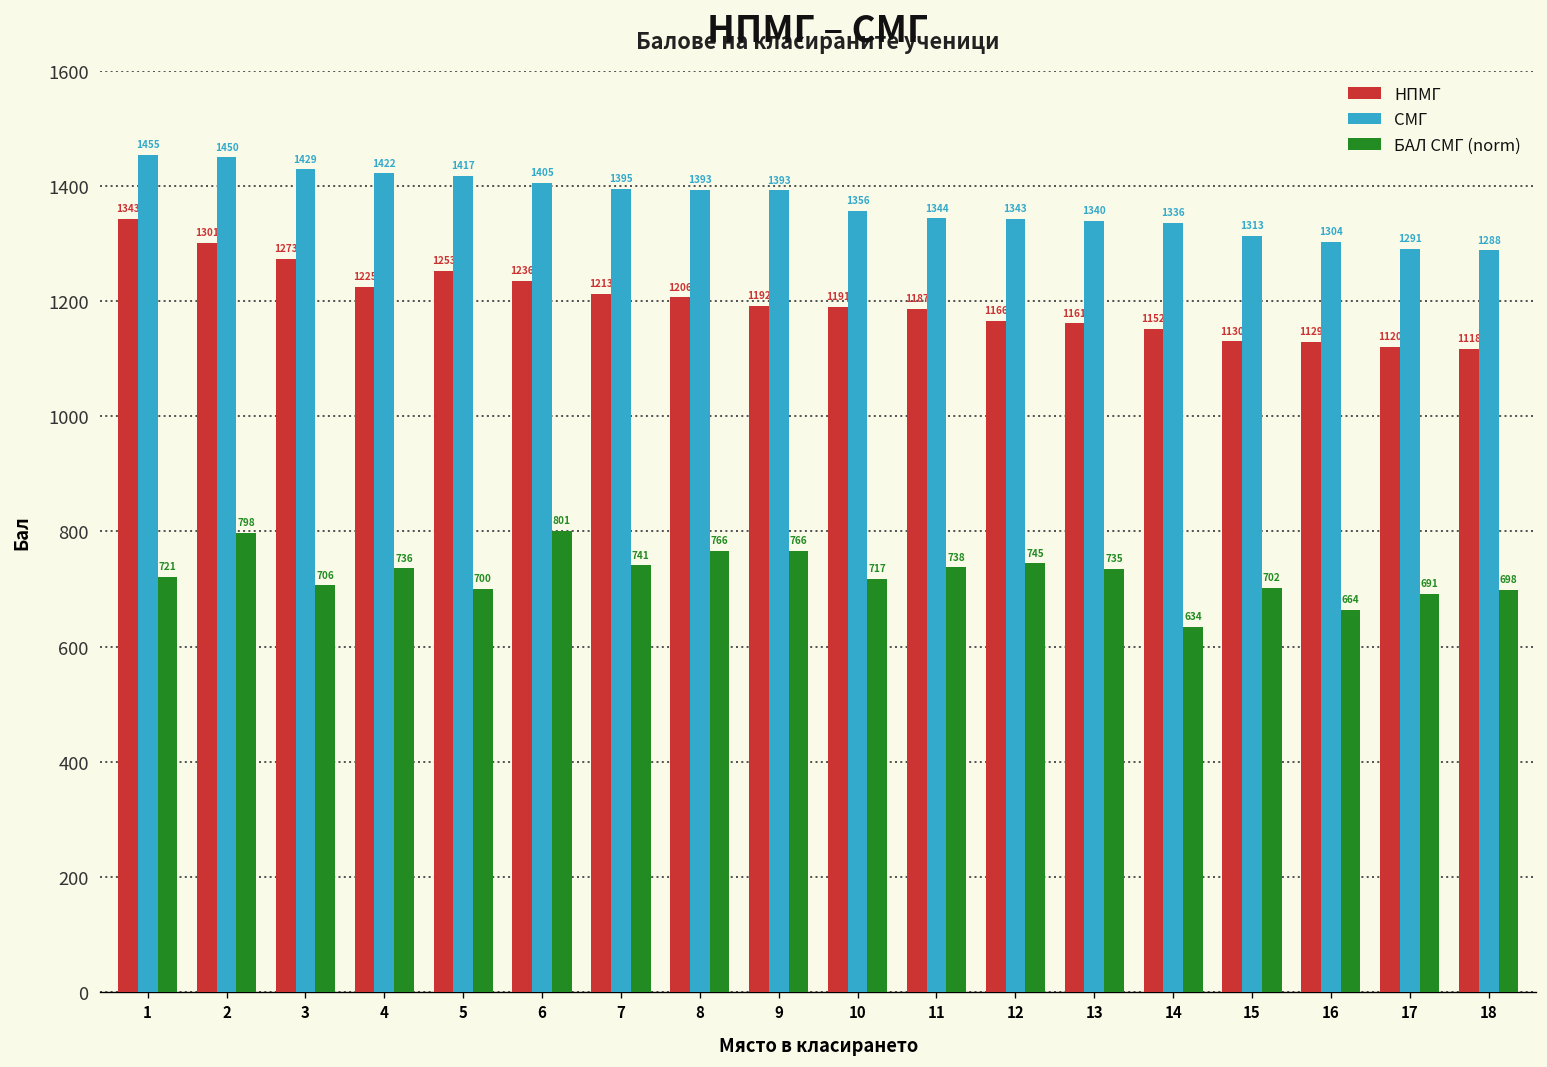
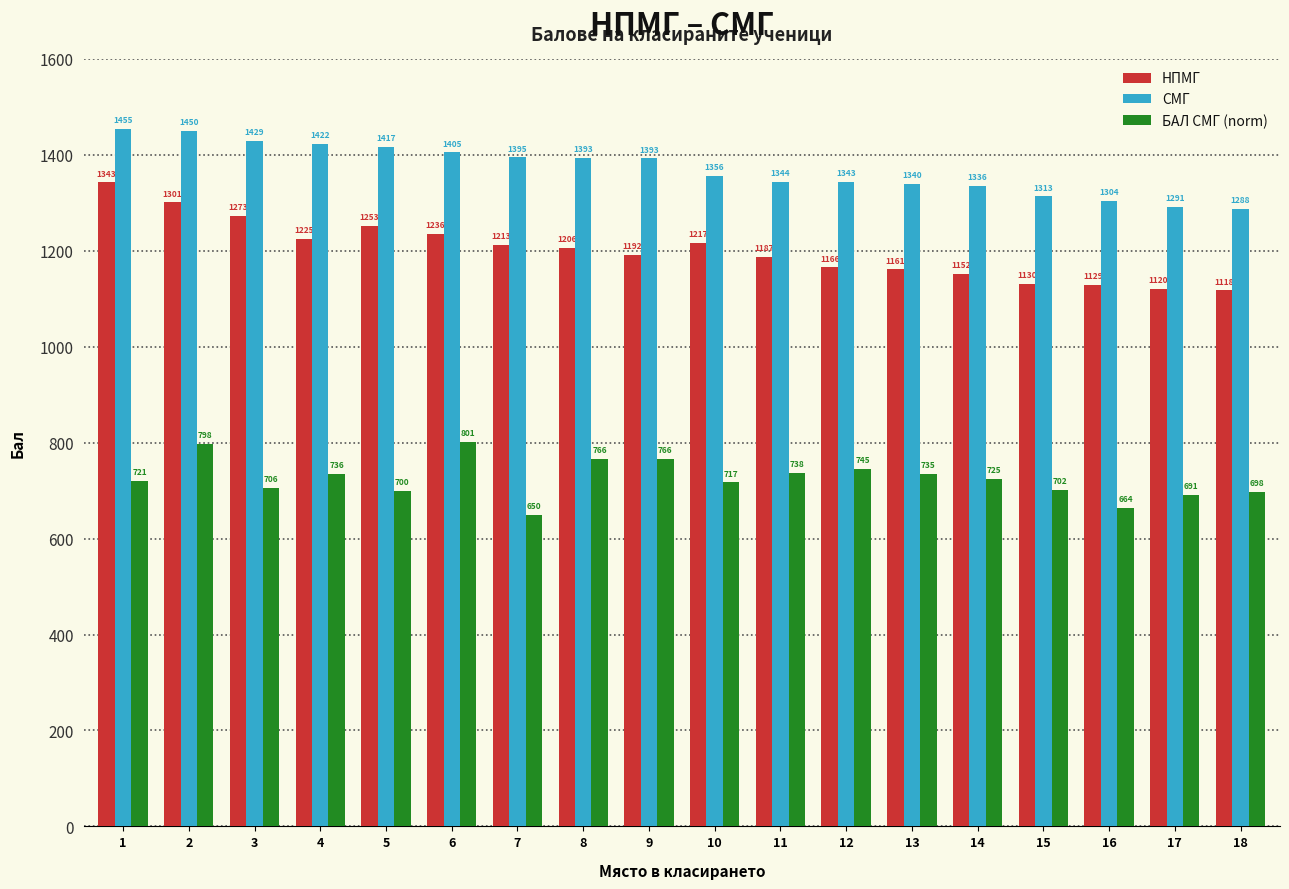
  {
    "НПМГ": {
      "1": 1343,
      "2": 1301,
      "3": 1273,
      "4": 1225,
      "5": 1253,
      "6": 1236,
      "7": 1213,
      "8": 1206,
      "9": 1192,
-     "10": 1191,
+     "10": 1217,
      "11": 1187,
      "12": 1166,
      "13": 1161,
      "14": 1152,
      "15": 1130,
      "16": 1129,
      "17": 1120,
      "18": 1118
    },
    "СМГ": {
      "1": 1455,
      "2": 1450,
      "3": 1429,
      "4": 1422,
      "5": 1417,
      "6": 1405,
      "7": 1395,
      "8": 1393,
      "9": 1393,
      "10": 1356,
      "11": 1344,
      "12": 1343,
      "13": 1340,
      "14": 1336,
      "15": 1313,
      "16": 1304,
      "17": 1291,
      "18": 1288
    },
    "БАЛ СМГ (norm)": {
      "1": 721,
      "2": 798,
      "3": 706,
      "4": 736,
      "5": 700,
      "6": 801,
-     "7": 741,
+     "7": 650,
      "8": 766,
      "9": 766,
      "10": 717,
      "11": 738,
      "12": 745,
      "13": 735,
-     "14": 634,
+     "14": 725,
      "15": 702,
      "16": 664,
      "17": 691,
      "18": 698
    }
  }
